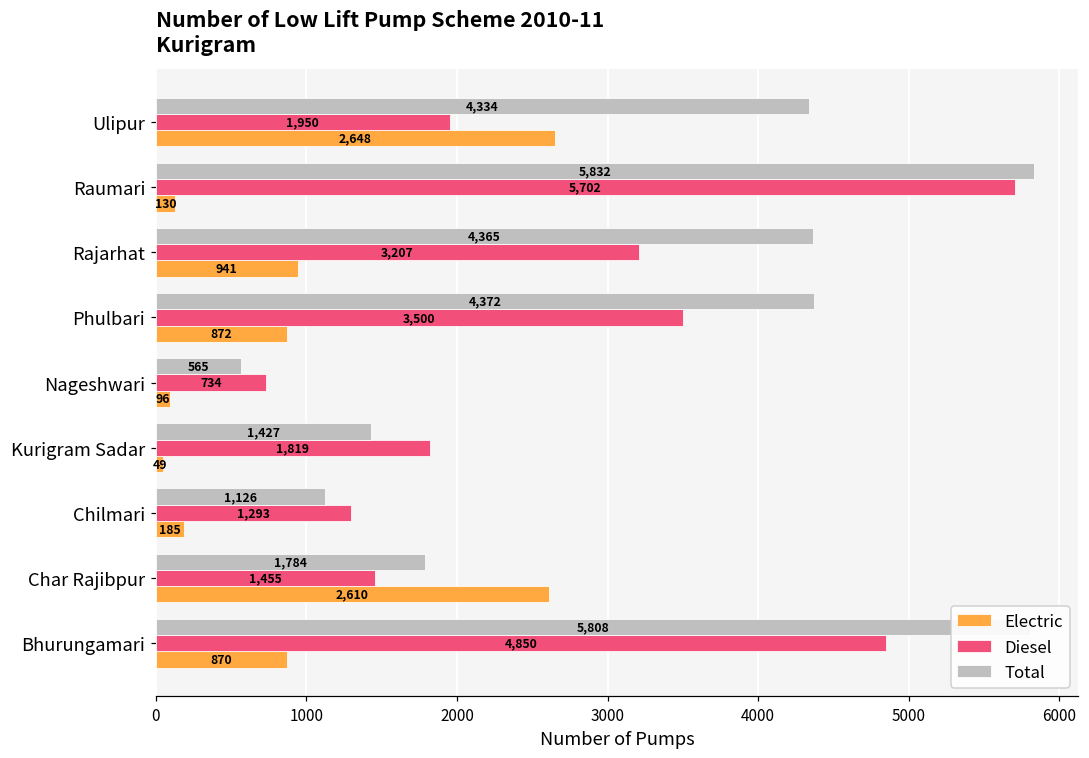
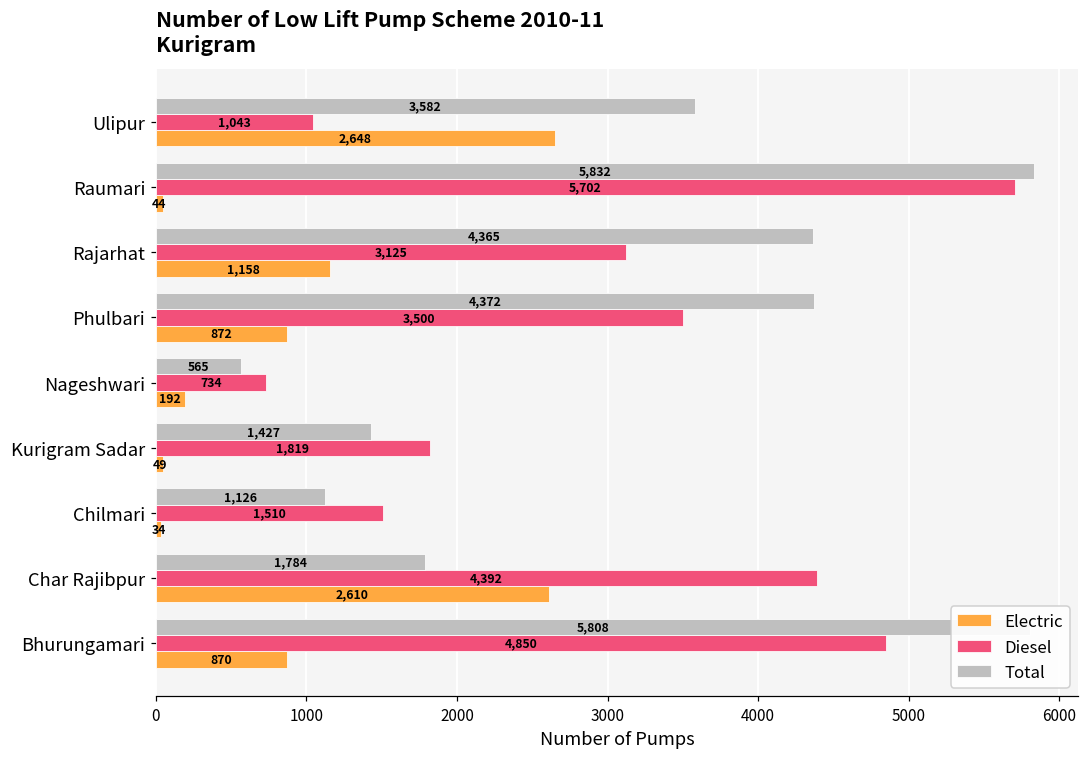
  {
    "Electric": {
      "Ulipur": "2,648",
-     "Raumari": "130",
-     "Rajarhat": "941",
+     "Raumari": "44",
+     "Rajarhat": "1,158",
      "Phulbari": "872",
-     "Nageshwari": "96",
+     "Nageshwari": "192",
      "Kurigram Sadar": "49",
-     "Chilmari": "185",
+     "Chilmari": "34",
      "Char Rajibpur": "2,610",
      "Bhurungamari": "870"
    },
    "Diesel": {
-     "Ulipur": "1,950",
+     "Ulipur": "1,043",
      "Raumari": "5,702",
-     "Rajarhat": "3,207",
+     "Rajarhat": "3,125",
      "Phulbari": "3,500",
      "Nageshwari": "734",
      "Kurigram Sadar": "1,819",
-     "Chilmari": "1,293",
-     "Char Rajibpur": "1,455",
+     "Chilmari": "1,510",
+     "Char Rajibpur": "4,392",
      "Bhurungamari": "4,850"
    },
    "Total": {
-     "Ulipur": "4,334",
+     "Ulipur": "3,582",
      "Raumari": "5,832",
      "Rajarhat": "4,365",
      "Phulbari": "4,372",
      "Nageshwari": "565",
      "Kurigram Sadar": "1,427",
      "Chilmari": "1,126",
      "Char Rajibpur": "1,784"
    }
  }
